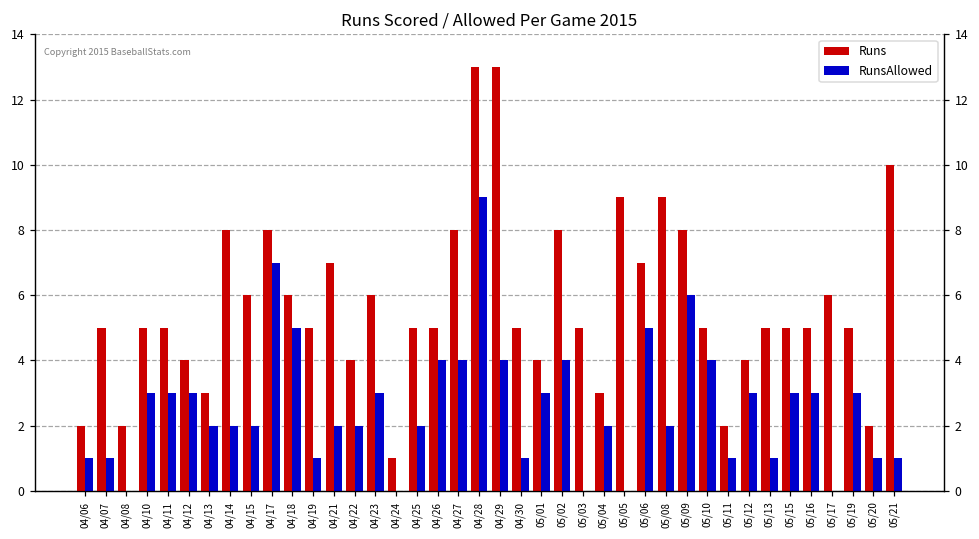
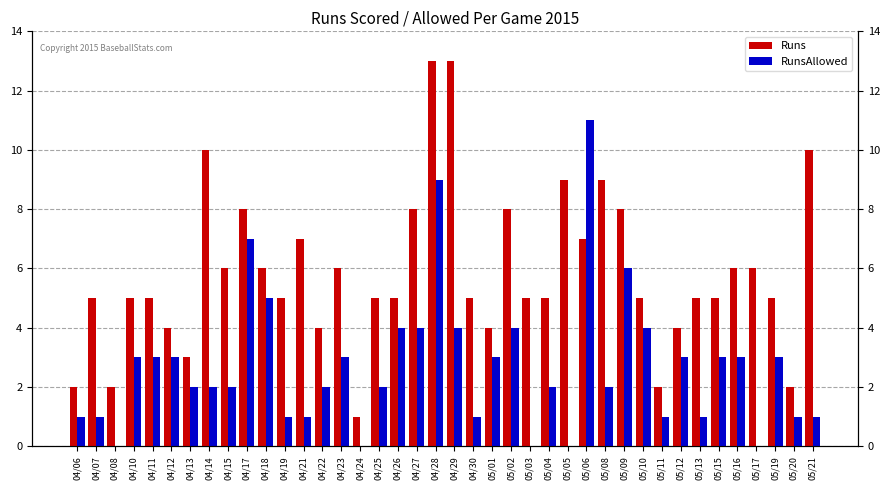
  {
    "Runs": {
      "04/06": 2,
      "04/07": 5,
      "04/08": 2,
      "04/10": 5,
      "04/11": 5,
      "04/12": 4,
      "04/13": 3,
-     "04/14": 8,
+     "04/14": 10,
      "04/15": 6,
      "04/17": 8,
      "04/18": 6,
      "04/19": 5,
      "04/21": 7,
      "04/22": 4,
      "04/23": 6,
      "04/24": 1,
      "04/25": 5,
      "04/26": 5,
      "04/27": 8,
      "04/28": 13,
      "04/29": 13,
      "04/30": 5,
      "05/01": 4,
      "05/02": 8,
      "05/03": 5,
-     "05/04": 3,
+     "05/04": 5,
      "05/05": 9,
      "05/06": 7,
      "05/08": 9,
      "05/09": 8,
      "05/10": 5,
      "05/11": 2,
      "05/12": 4,
      "05/13": 5,
      "05/15": 5,
-     "05/16": 5,
+     "05/16": 6,
      "05/17": 6,
      "05/19": 5,
      "05/20": 2,
      "05/21": 10
    },
    "RunsAllowed": {
      "04/06": 1,
      "04/07": 1,
      "04/08": 0,
      "04/10": 3,
      "04/11": 3,
      "04/12": 3,
      "04/13": 2,
      "04/14": 2,
      "04/15": 2,
      "04/17": 7,
      "04/18": 5,
      "04/19": 1,
-     "04/21": 2,
+     "04/21": 1,
      "04/22": 2,
      "04/23": 3,
      "04/24": 0,
      "04/25": 2,
      "04/26": 4,
      "04/27": 4,
      "04/28": 9,
      "04/29": 4,
      "04/30": 1,
      "05/01": 3,
      "05/02": 4,
      "05/03": 0,
      "05/04": 2,
      "05/05": 0,
-     "05/06": 5,
+     "05/06": 11,
      "05/08": 2,
      "05/09": 6,
      "05/10": 4,
      "05/11": 1,
      "05/12": 3,
      "05/13": 1,
      "05/15": 3,
      "05/16": 3,
      "05/17": 0,
      "05/19": 3,
      "05/20": 1,
      "05/21": 1
    }
  }
